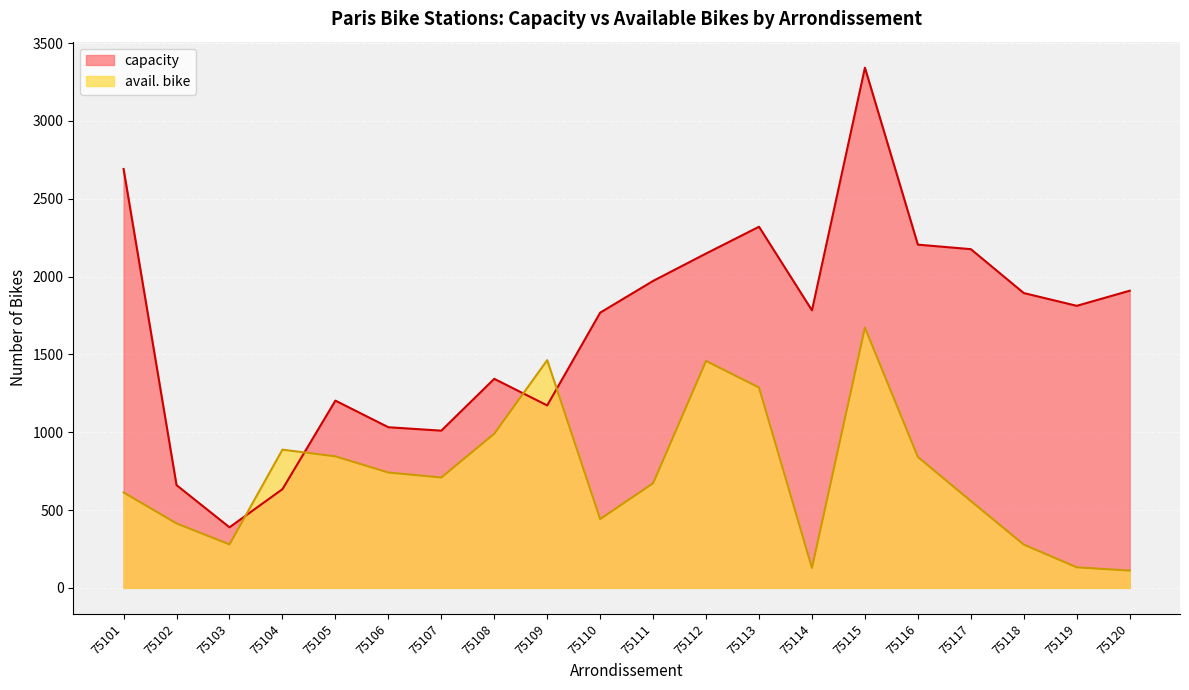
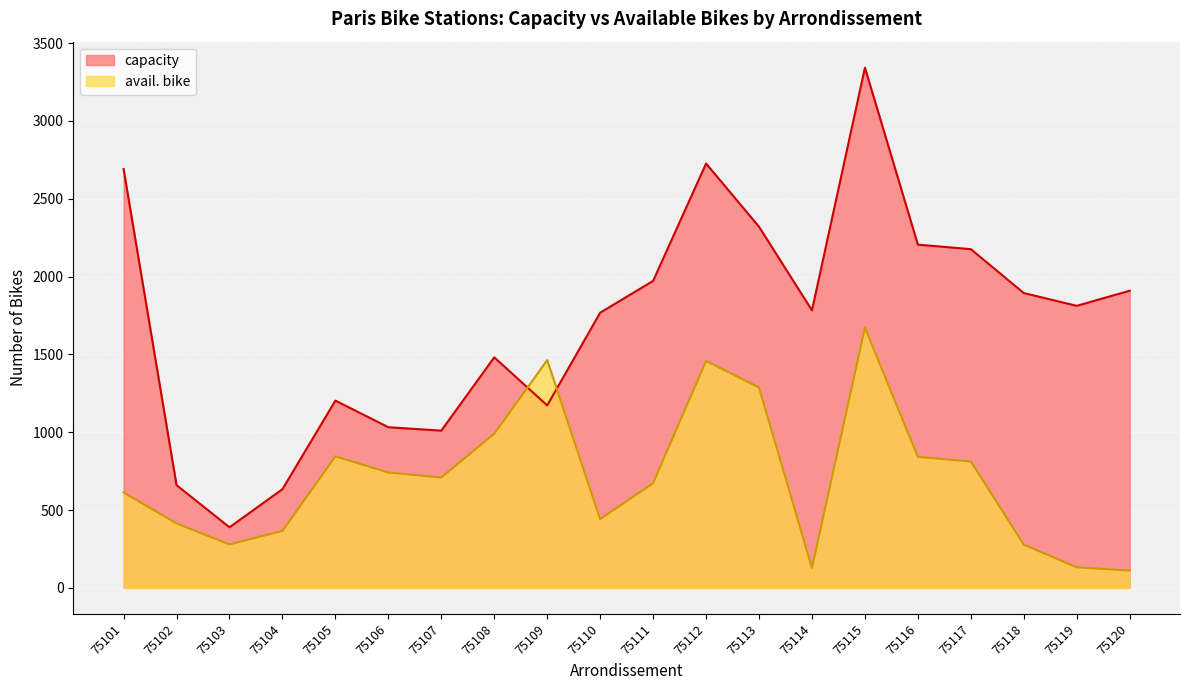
  {
    "capacity": {
      "75101": 2690,
      "75102": 660,
      "75103": 390,
      "75104": 630,
      "75105": 1200,
      "75106": 1030,
      "75107": 1010,
-     "75108": 1340,
+     "75108": 1480,
      "75109": 1170,
      "75110": 1770,
      "75111": 1970,
-     "75112": 2150,
+     "75112": 2730,
      "75113": 2320,
      "75114": 1780,
      "75115": 3340,
      "75116": 2210,
      "75117": 2180,
      "75118": 1890,
      "75119": 1810,
      "75120": 1910
    },
    "avail. bike": {
      "75101": 610,
      "75102": 410,
      "75103": 280,
-     "75104": 890,
+     "75104": 370,
      "75105": 850,
      "75106": 740,
      "75107": 710,
      "75108": 990,
      "75109": 1460,
      "75110": 440,
      "75111": 670,
      "75112": 1460,
      "75113": 1290,
      "75114": 130,
      "75115": 1670,
      "75116": 840,
-     "75117": 560,
+     "75117": 810,
      "75118": 280,
      "75119": 130,
      "75120": 110
    }
  }
